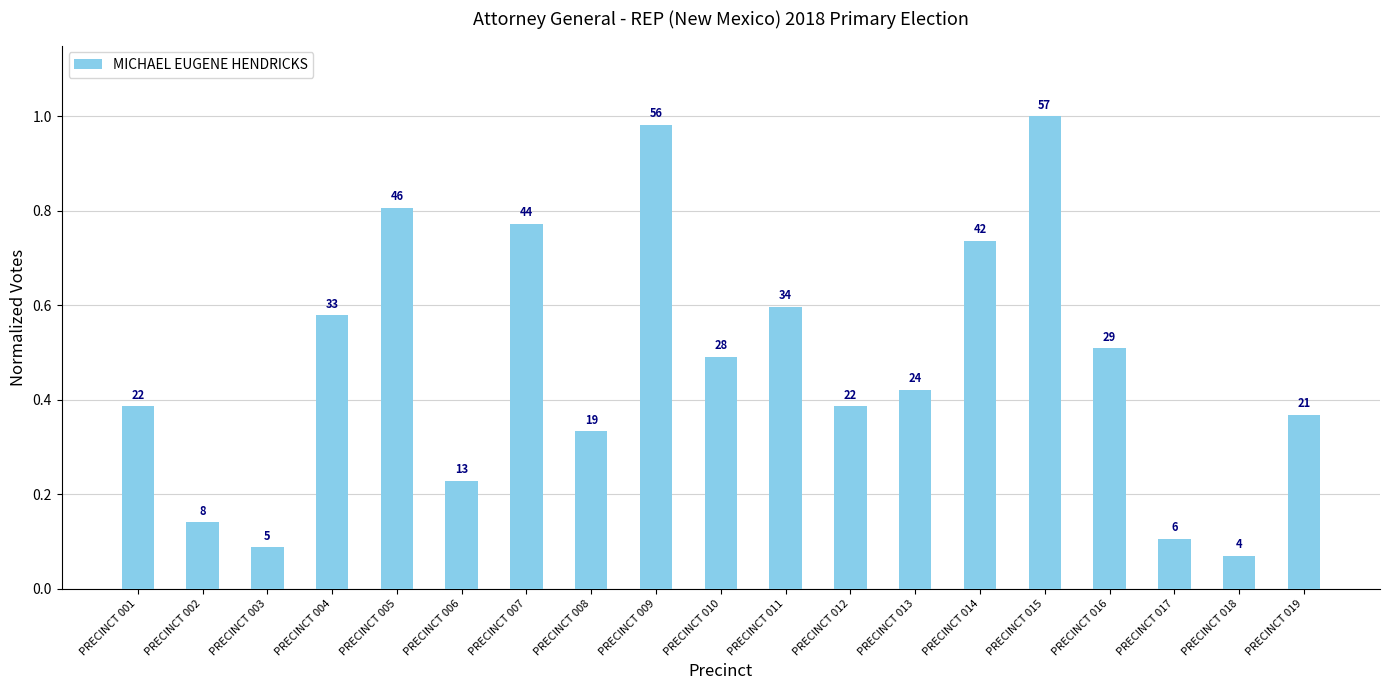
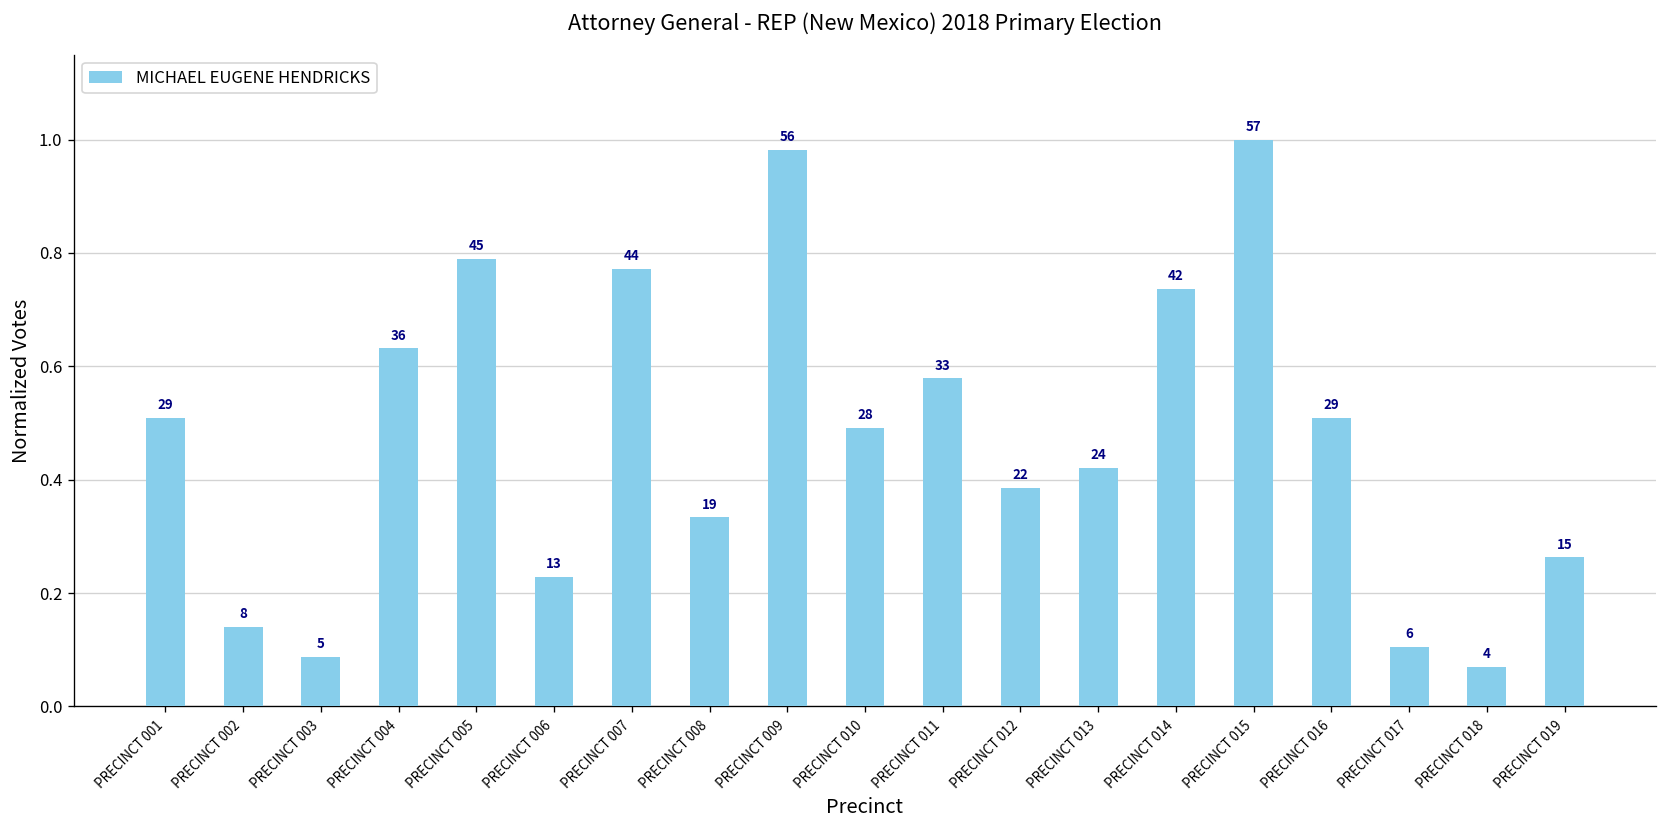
  {
-   "PRECINCT 001": 22,
-   "PRECINCT 004": 33,
-   "PRECINCT 005": 46,
-   "PRECINCT 011": 34,
-   "PRECINCT 019": 21
+   "PRECINCT 001": 29,
+   "PRECINCT 004": 36,
+   "PRECINCT 005": 45,
+   "PRECINCT 011": 33,
+   "PRECINCT 019": 15
  }
